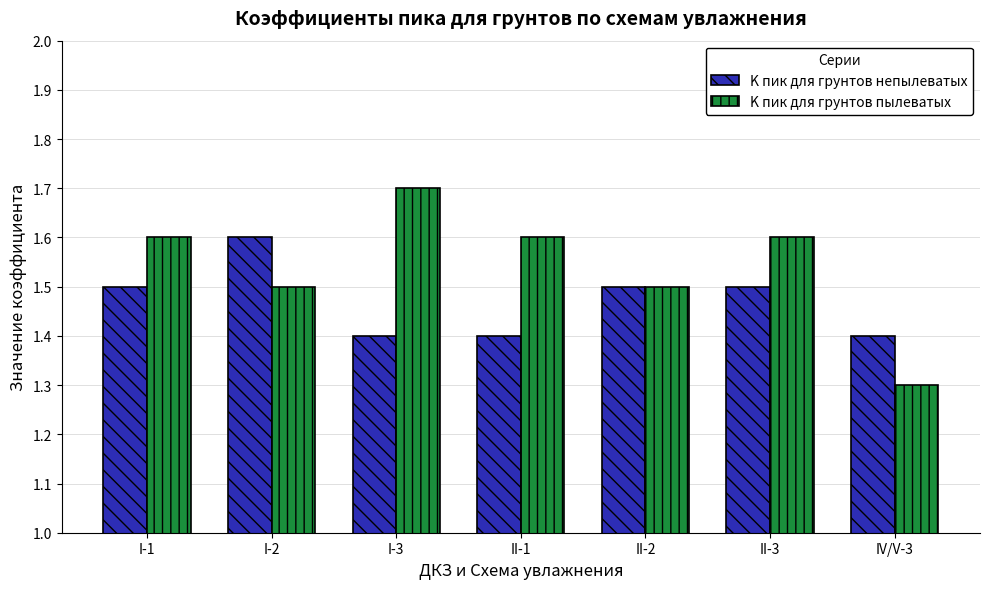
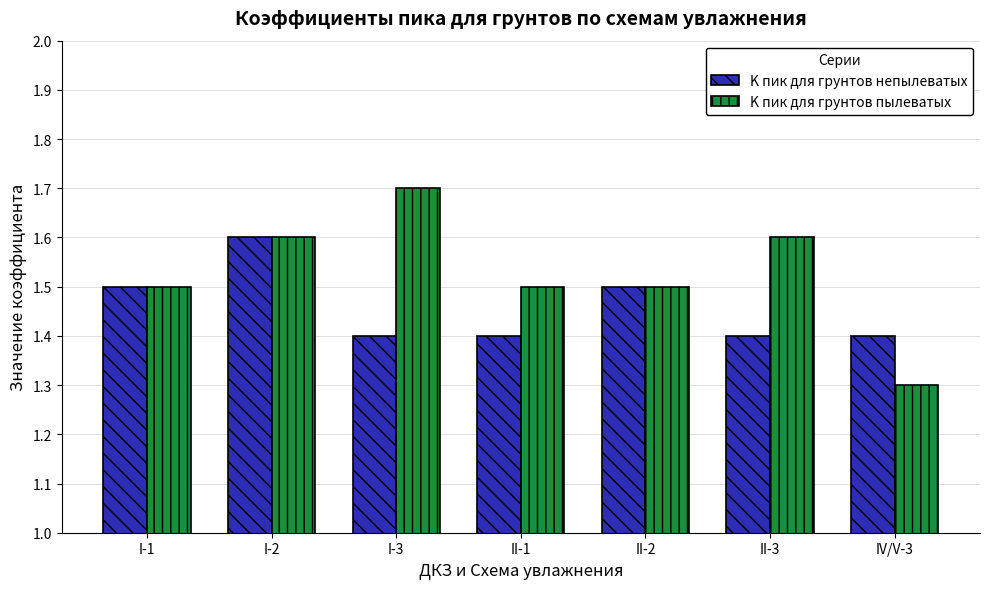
  {
    "K пик для грунтов непылеватых": {
      "I-1": 1.5,
      "I-2": 1.6,
      "I-3": 1.4,
      "II-1": 1.4,
      "II-2": 1.5,
-     "II-3": 1.5,
+     "II-3": 1.4,
      "IV/V-3": 1.4
    },
    "K пик для грунтов пылеватых": {
-     "I-1": 1.6,
-     "I-2": 1.5,
+     "I-1": 1.5,
+     "I-2": 1.6,
      "I-3": 1.7,
-     "II-1": 1.6,
+     "II-1": 1.5,
      "II-2": 1.5,
      "II-3": 1.6,
      "IV/V-3": 1.3
    }
  }
